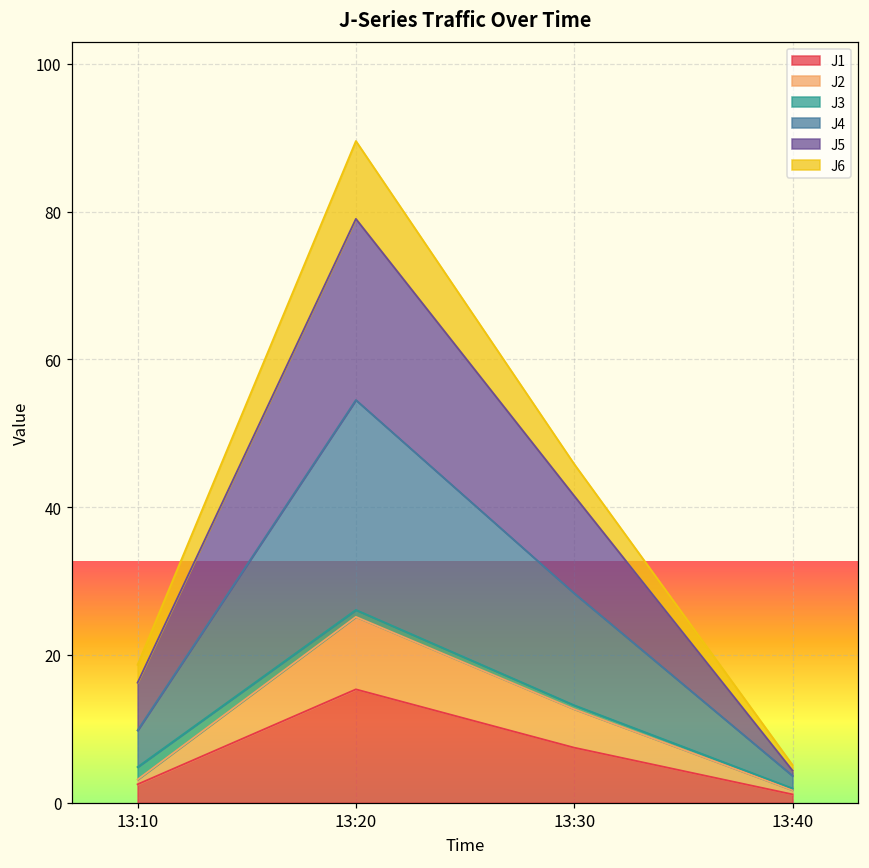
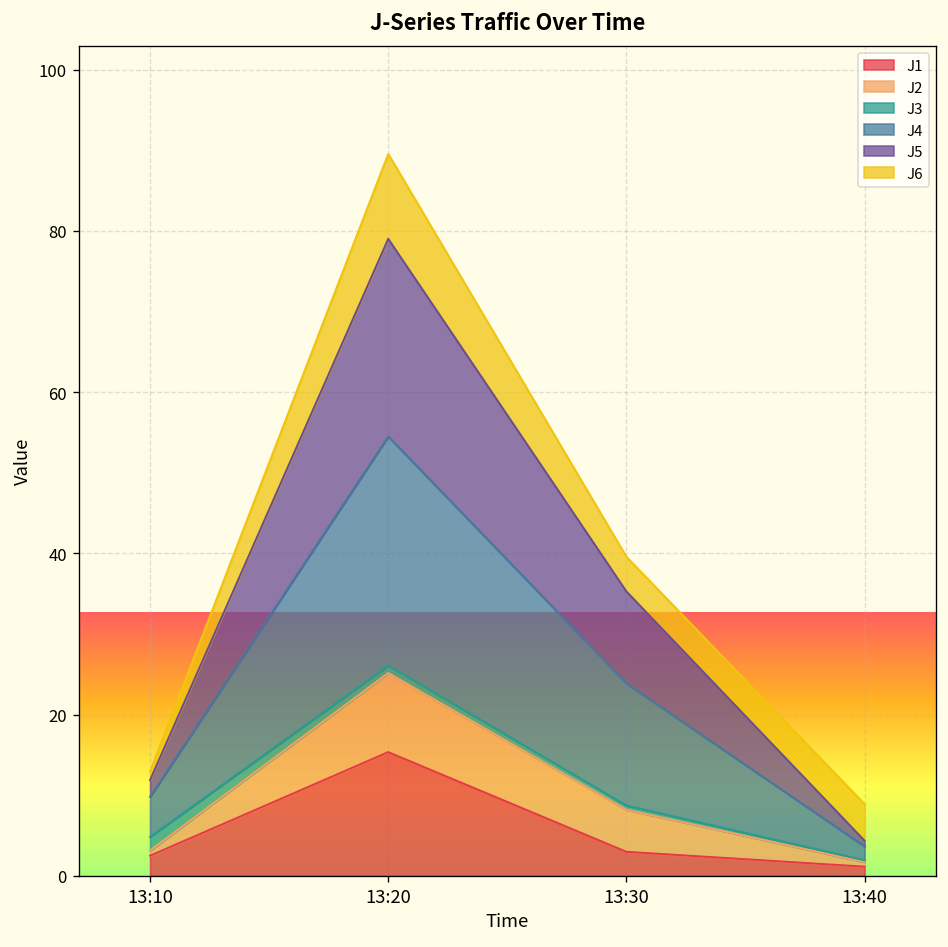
  {
    "J1": {
      "13:10": 2,
      "13:20": 15,
-     "13:30": 7,
+     "13:30": 3,
      "13:40": 1
    },
    "J2": {
      "13:10": 1,
      "13:20": 10,
      "13:30": 5
    },
    "J5": {
-     "13:10": 6,
+     "13:10": 2,
      "13:20": 25,
-     "13:30": 13,
+     "13:30": 11,
      "13:40": 1
    },
    "J6": {
-     "13:10": 2,
+     "13:10": 1,
      "13:20": 11,
      "13:30": 4,
-     "13:40": 1
+     "13:40": 5
    }
  }
